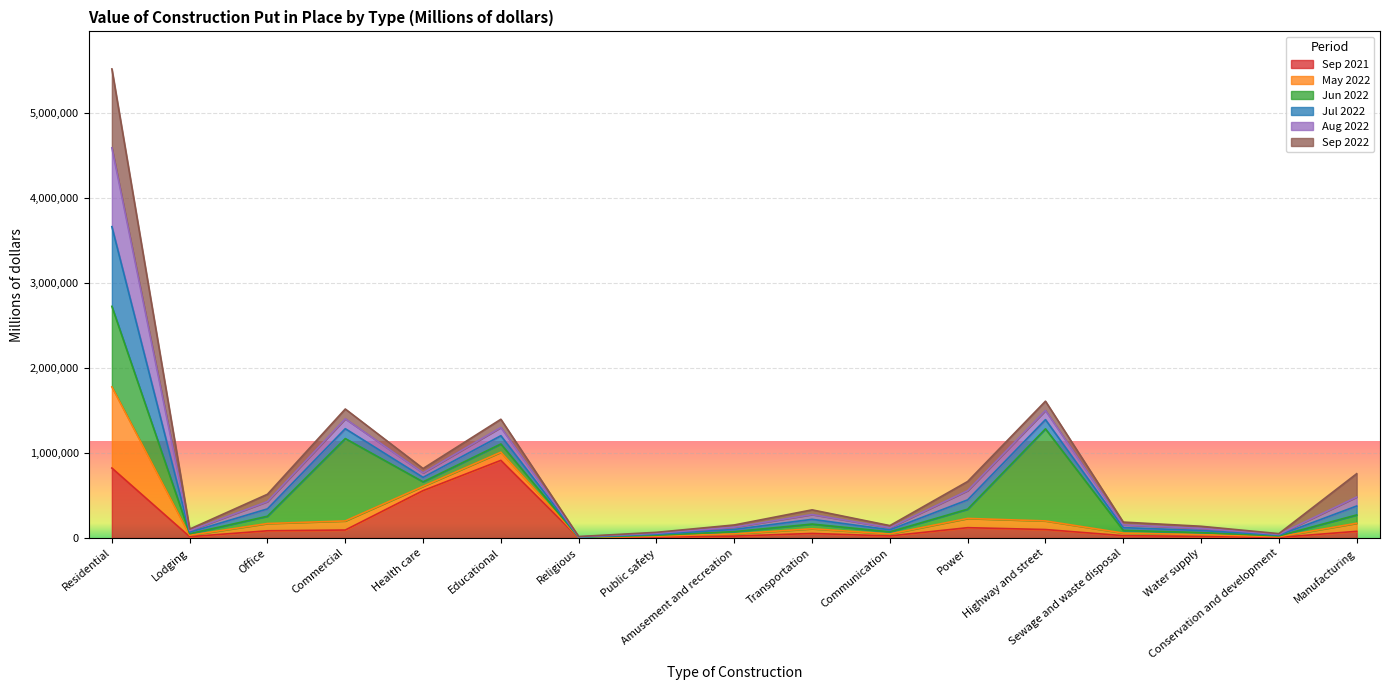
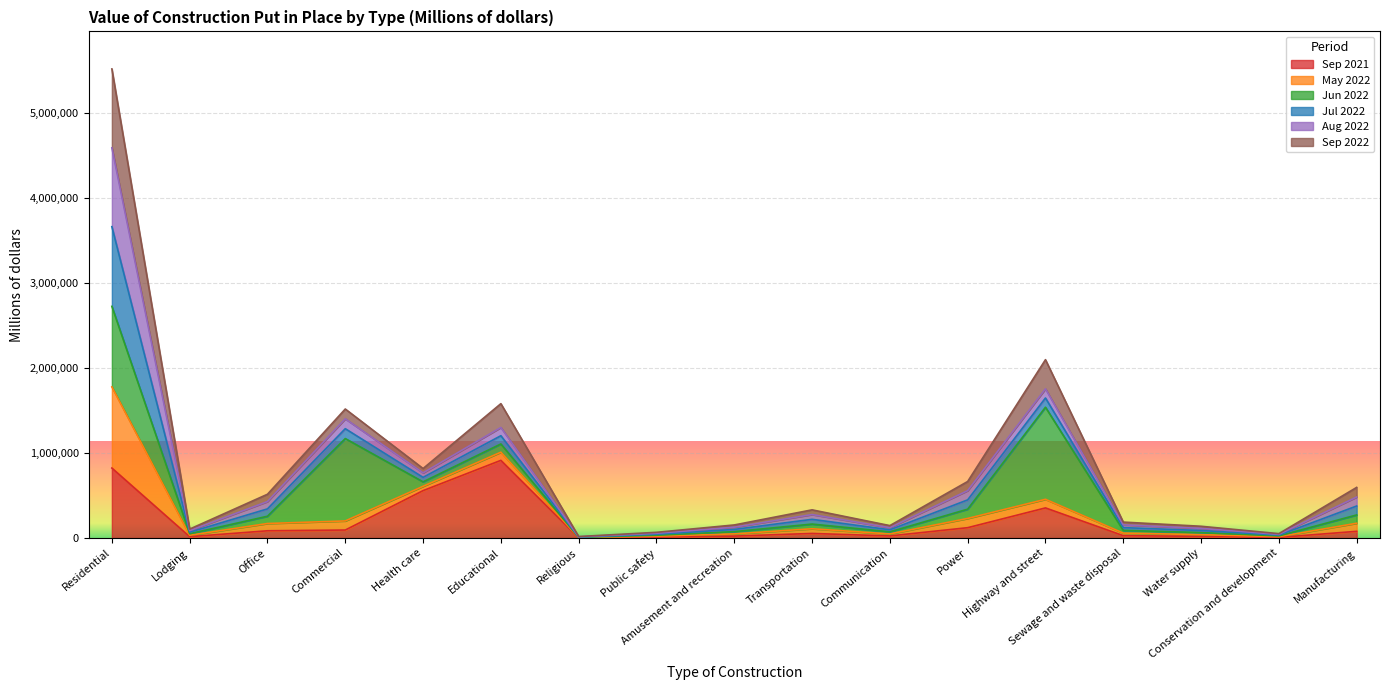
  {
    "Sep 2021": {
      "Residential": "800,000",
      "Office": "100,000",
      "Commercial": "100,000",
      "Health care": "600,000",
      "Educational": "900,000",
      "Transportation": "100,000",
      "Power": "100,000",
-     "Highway and street": "100,000",
+     "Highway and street": "400,000",
      "Sewage and waste disposal": "0",
      "Manufacturing": "100,000"
    },
    "May 2022": {
      "Residential": "1,000,000",
      "Office": "100,000",
      "Commercial": "100,000",
      "Health care": "100,000",
      "Educational": "100,000",
      "Transportation": "100,000",
      "Power": "100,000",
      "Highway and street": "100,000",
      "Sewage and waste disposal": "0",
      "Manufacturing": "100,000"
    },
    "Jun 2022": {
      "Residential": "900,000",
      "Office": "100,000",
      "Commercial": "1,000,000",
      "Health care": "100,000",
      "Educational": "100,000",
      "Transportation": "100,000",
      "Power": "100,000",
      "Highway and street": "1,100,000",
      "Sewage and waste disposal": "0",
      "Manufacturing": "100,000"
    },
    "Jul 2022": {
      "Residential": "900,000",
      "Office": "100,000",
      "Commercial": "100,000",
      "Health care": "100,000",
      "Educational": "100,000",
      "Transportation": "100,000",
      "Power": "100,000",
      "Highway and street": "100,000",
      "Sewage and waste disposal": "0",
      "Manufacturing": "100,000"
    },
    "Aug 2022": {
      "Residential": "900,000",
      "Office": "100,000",
      "Commercial": "100,000",
      "Health care": "100,000",
      "Educational": "100,000",
      "Transportation": "100,000",
      "Power": "100,000",
      "Highway and street": "100,000",
      "Sewage and waste disposal": "0",
      "Manufacturing": "100,000"
    },
    "Sep 2022": {
      "Residential": "900,000",
      "Office": "100,000",
      "Commercial": "100,000",
      "Health care": "100,000",
-     "Educational": "100,000",
+     "Educational": "300,000",
      "Transportation": "100,000",
      "Power": "100,000",
-     "Highway and street": "100,000",
+     "Highway and street": "300,000",
      "Sewage and waste disposal": "0",
-     "Manufacturing": "300,000"
+     "Manufacturing": "100,000"
    }
  }
